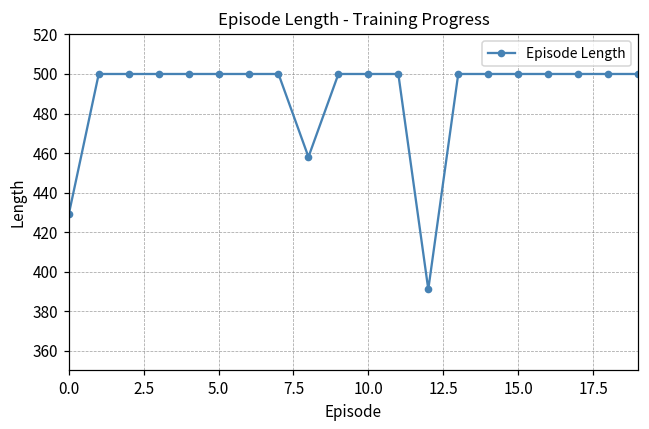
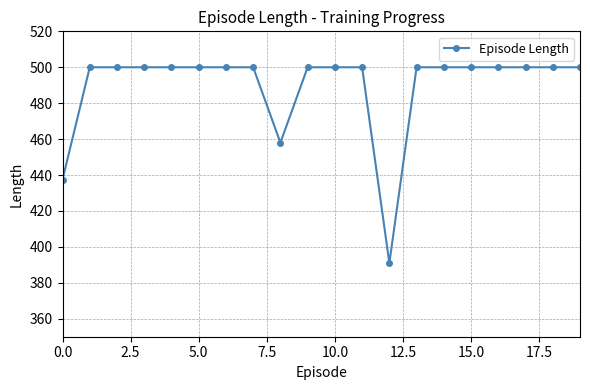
  {
-   "0.0": 429,
+   "0.0": 438,
    "5.0": 500,
    "10.0": 500,
    "15.0": 500
  }
